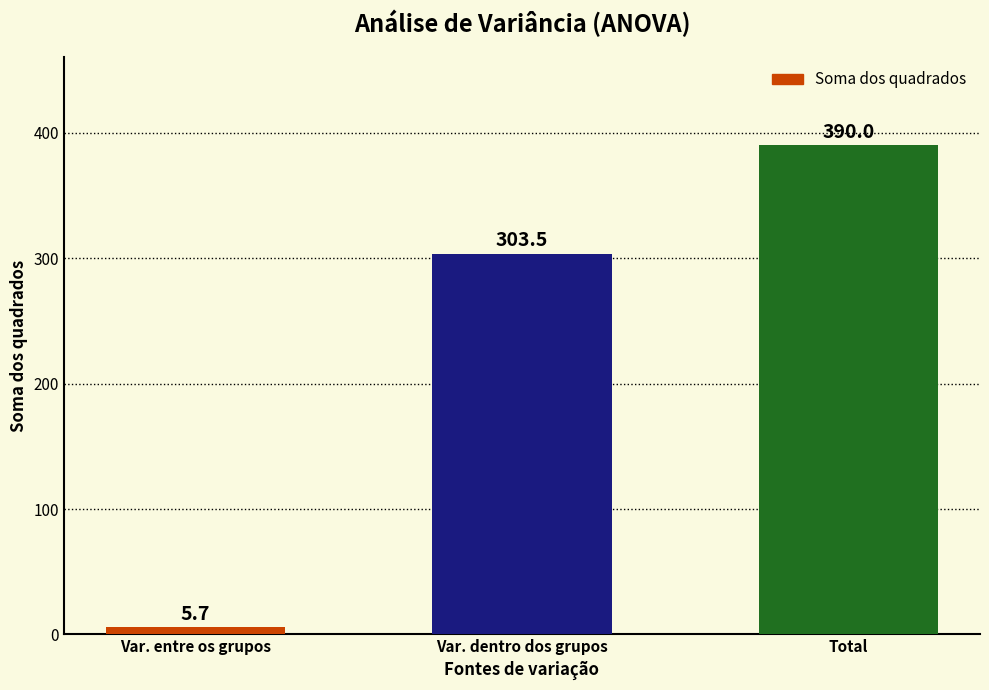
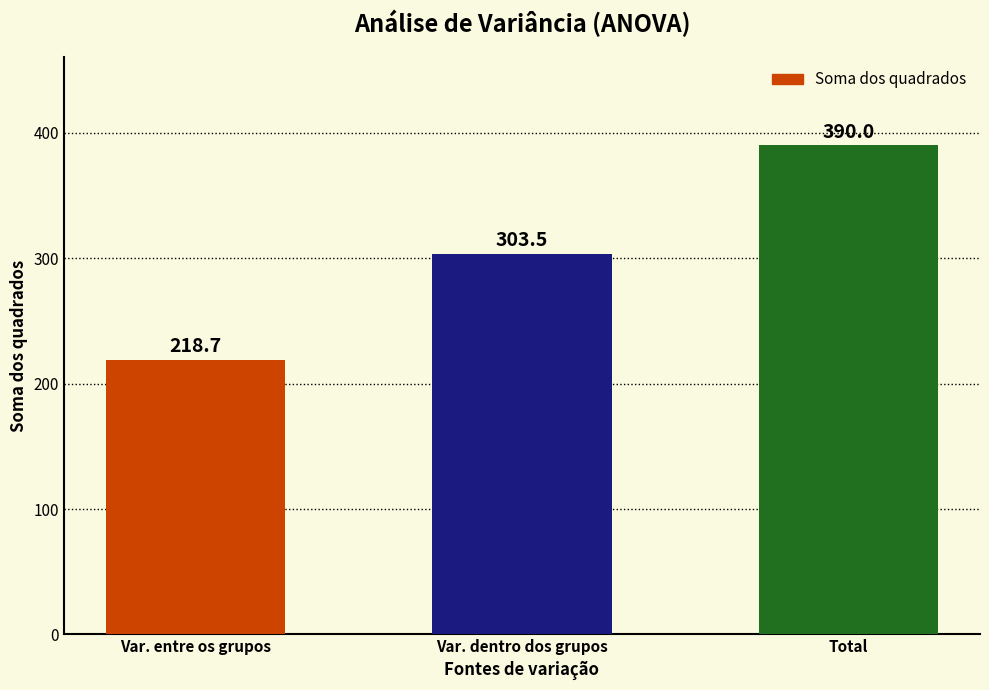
  {
-   "Var. entre os grupos": 5.7,
+   "Var. entre os grupos": 218.7,
    "Var. dentro dos grupos": 303.5,
    "Total": 390.0
  }
